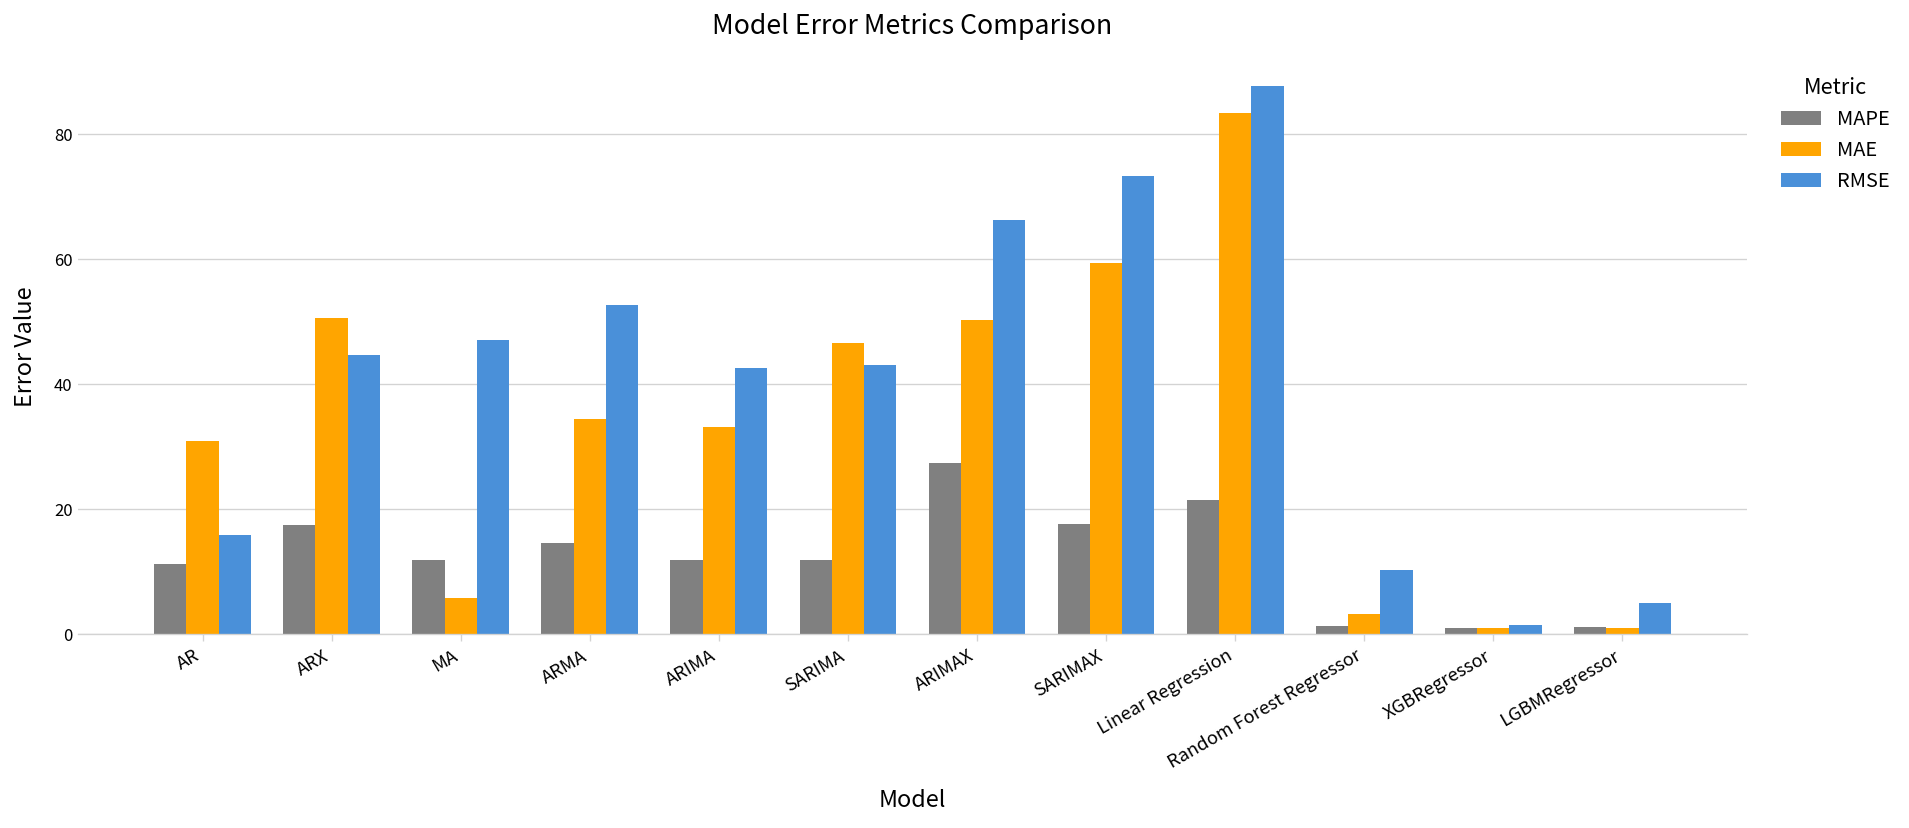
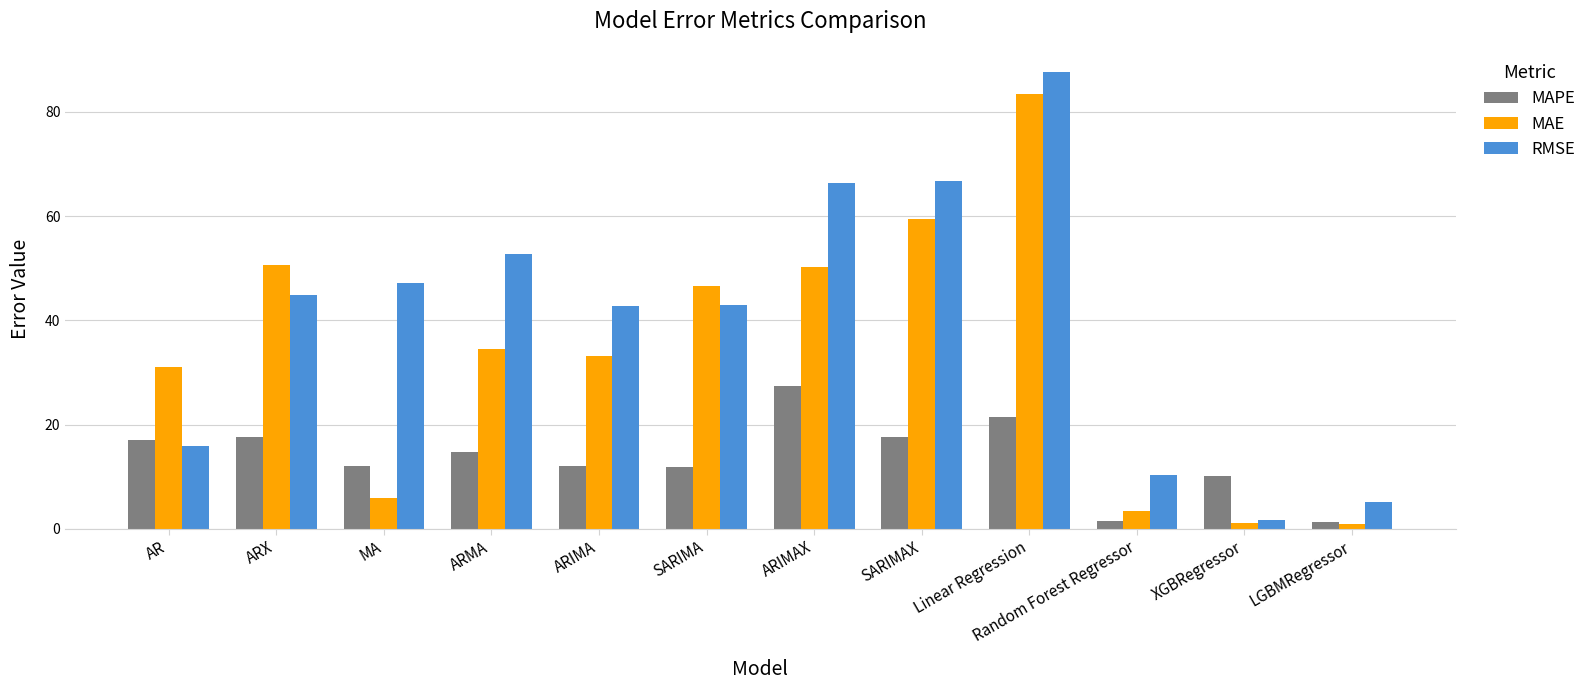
  {
    "MAPE": {
-     "AR": 11,
+     "AR": 17,
      "ARX": 18,
      "MA": 12,
      "ARMA": 15,
      "ARIMA": 12,
      "SARIMA": 12,
      "ARIMAX": 27,
      "SARIMAX": 18,
      "Linear Regression": 21,
      "Random Forest Regressor": 1,
-     "XGBRegressor": 1,
+     "XGBRegressor": 10,
      "LGBMRegressor": 1
    },
    "MAE": {
      "AR": 31,
      "ARX": 51,
      "MA": 6,
      "ARMA": 34,
      "ARIMA": 33,
      "SARIMA": 47,
      "ARIMAX": 50,
      "SARIMAX": 59,
      "Linear Regression": 83,
      "Random Forest Regressor": 3,
      "XGBRegressor": 1,
      "LGBMRegressor": 1
    },
    "RMSE": {
      "AR": 16,
      "ARX": 45,
      "MA": 47,
      "ARMA": 53,
      "ARIMA": 43,
      "SARIMA": 43,
      "ARIMAX": 66,
-     "SARIMAX": 73,
+     "SARIMAX": 67,
      "Linear Regression": 88,
      "Random Forest Regressor": 10,
      "XGBRegressor": 2,
      "LGBMRegressor": 5
    }
  }
